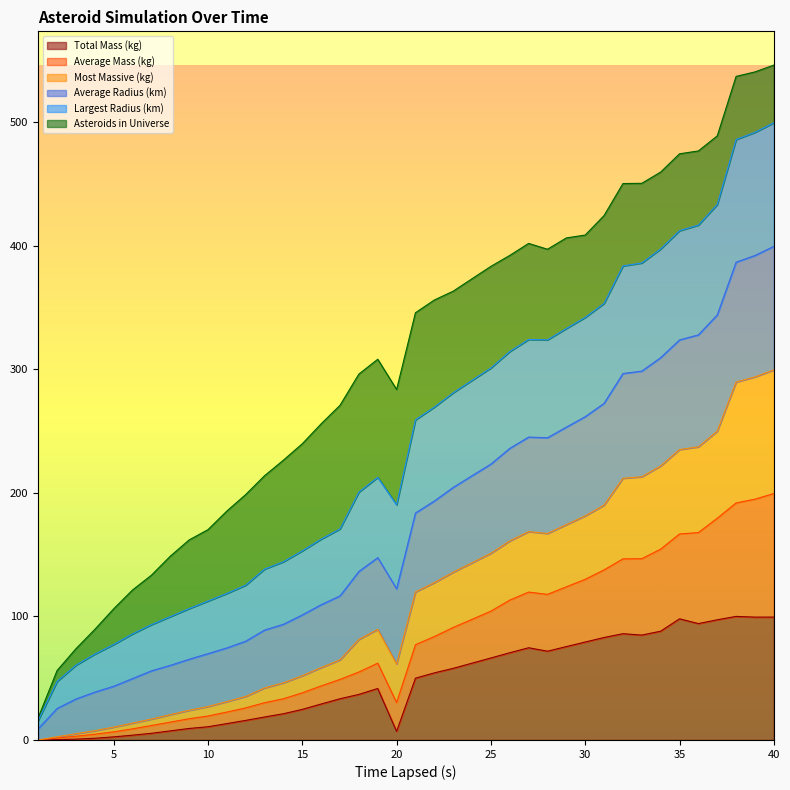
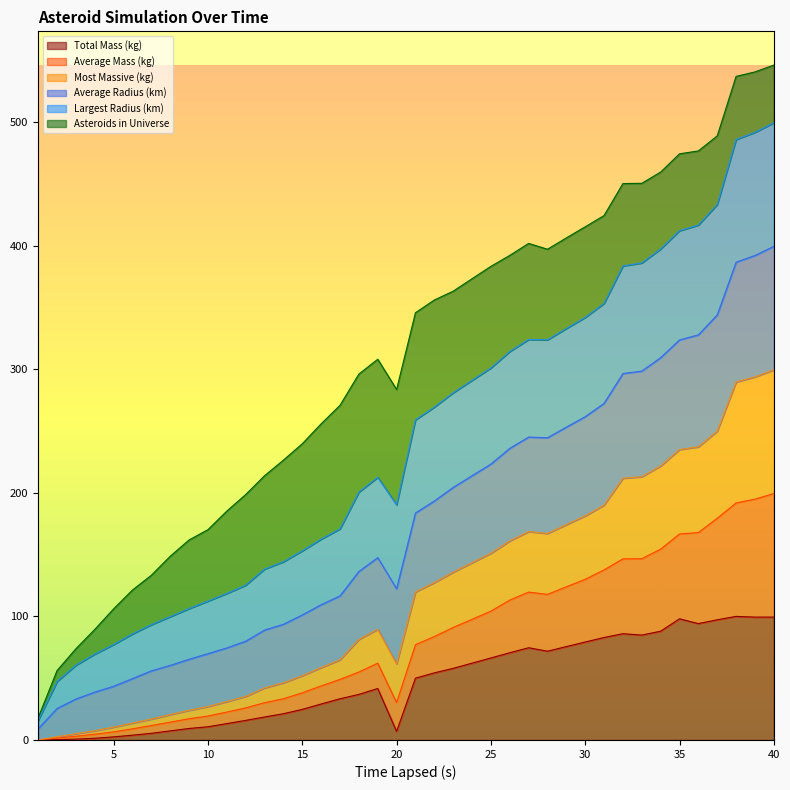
  {
    "Total Mass (kg)": {
      "5": 3,
      "10": 11,
      "15": 25,
      "20": 7,
      "25": 66,
      "30": 79,
      "35": 98,
      "40": 99
    },
    "Asteroids in Universe": {
      "5": 29,
      "10": 58,
      "15": 87,
      "20": 93,
      "25": 82,
-     "30": 67,
+     "30": 73,
      "35": 62,
      "40": 47
    }
  }
